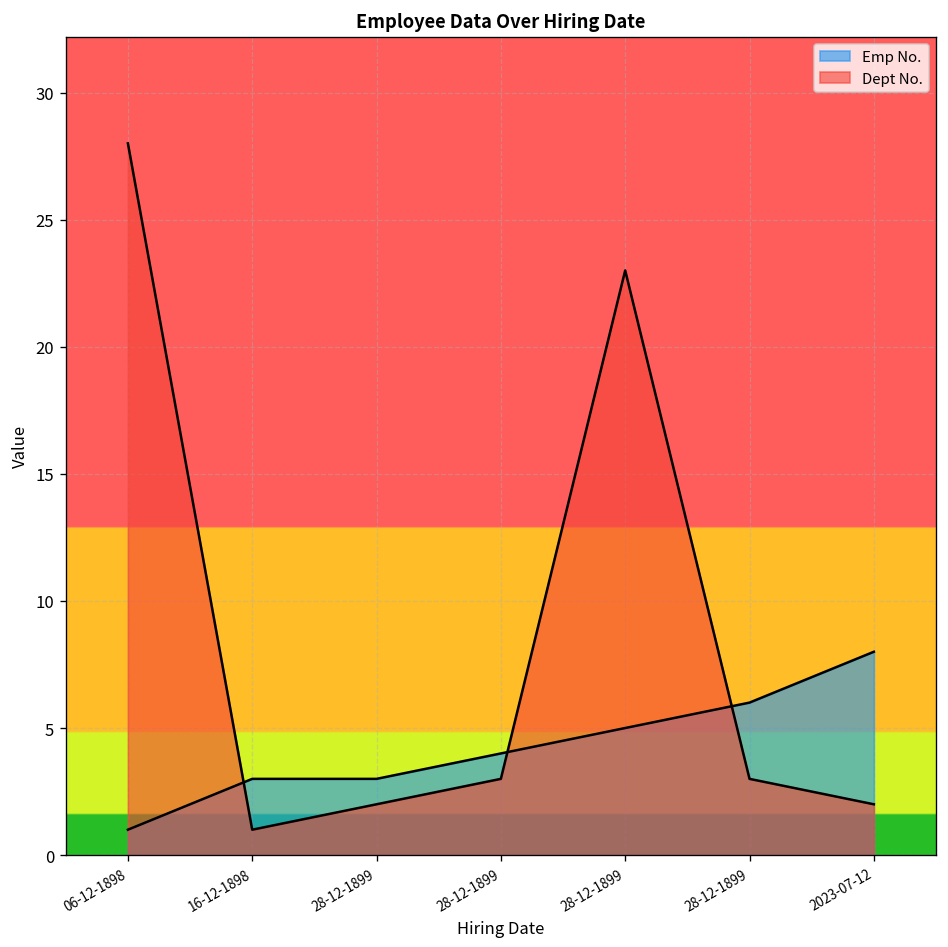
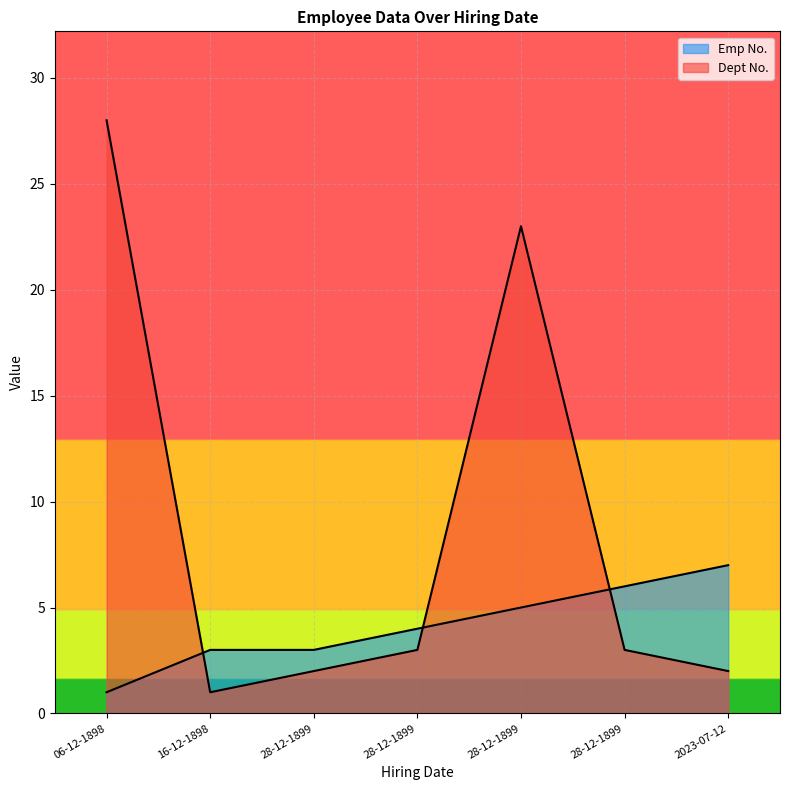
  {
    "Emp No.": {
      "06-12-1898": 1,
      "16-12-1898": 3,
-     "2023-07-12": 8
+     "2023-07-12": 7
    },
    "Dept No.": {
      "06-12-1898": 28,
      "16-12-1898": 1,
      "2023-07-12": 2
    }
  }
